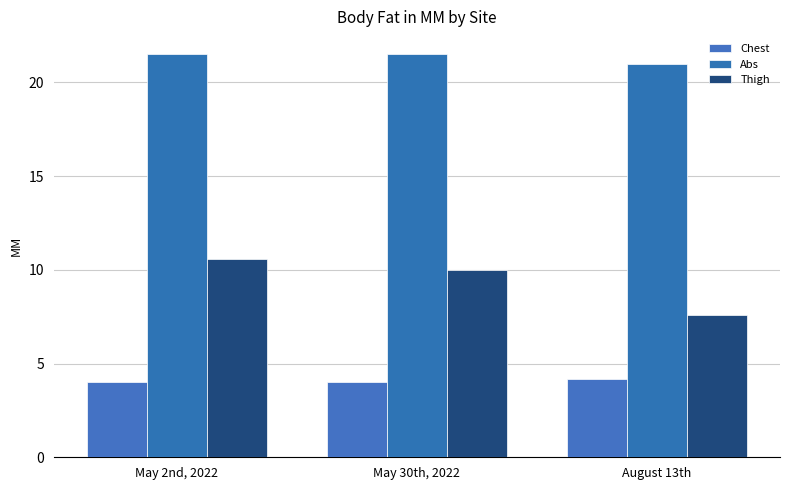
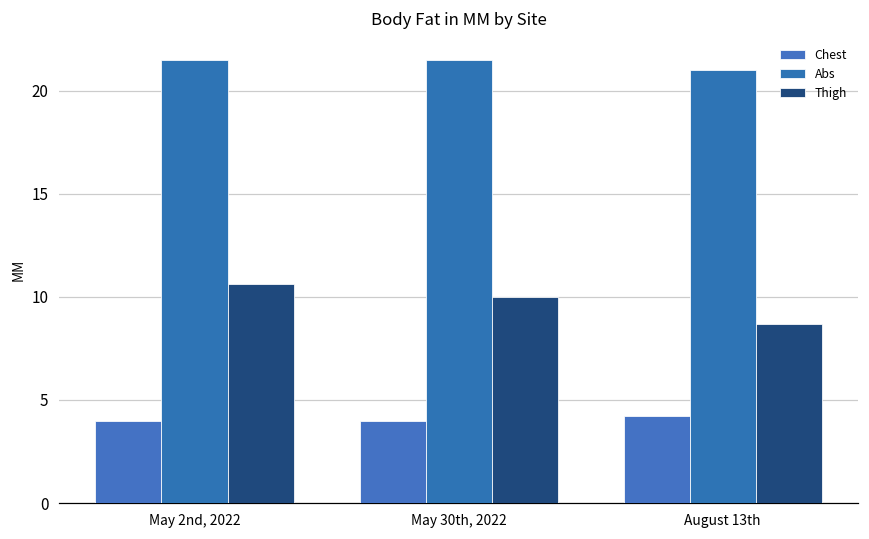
  {
    "Thigh": {
      "May 2nd, 2022": 10.6,
      "May 30th, 2022": 10.0,
-     "August 13th": 7.6
+     "August 13th": 8.7
    }
  }
